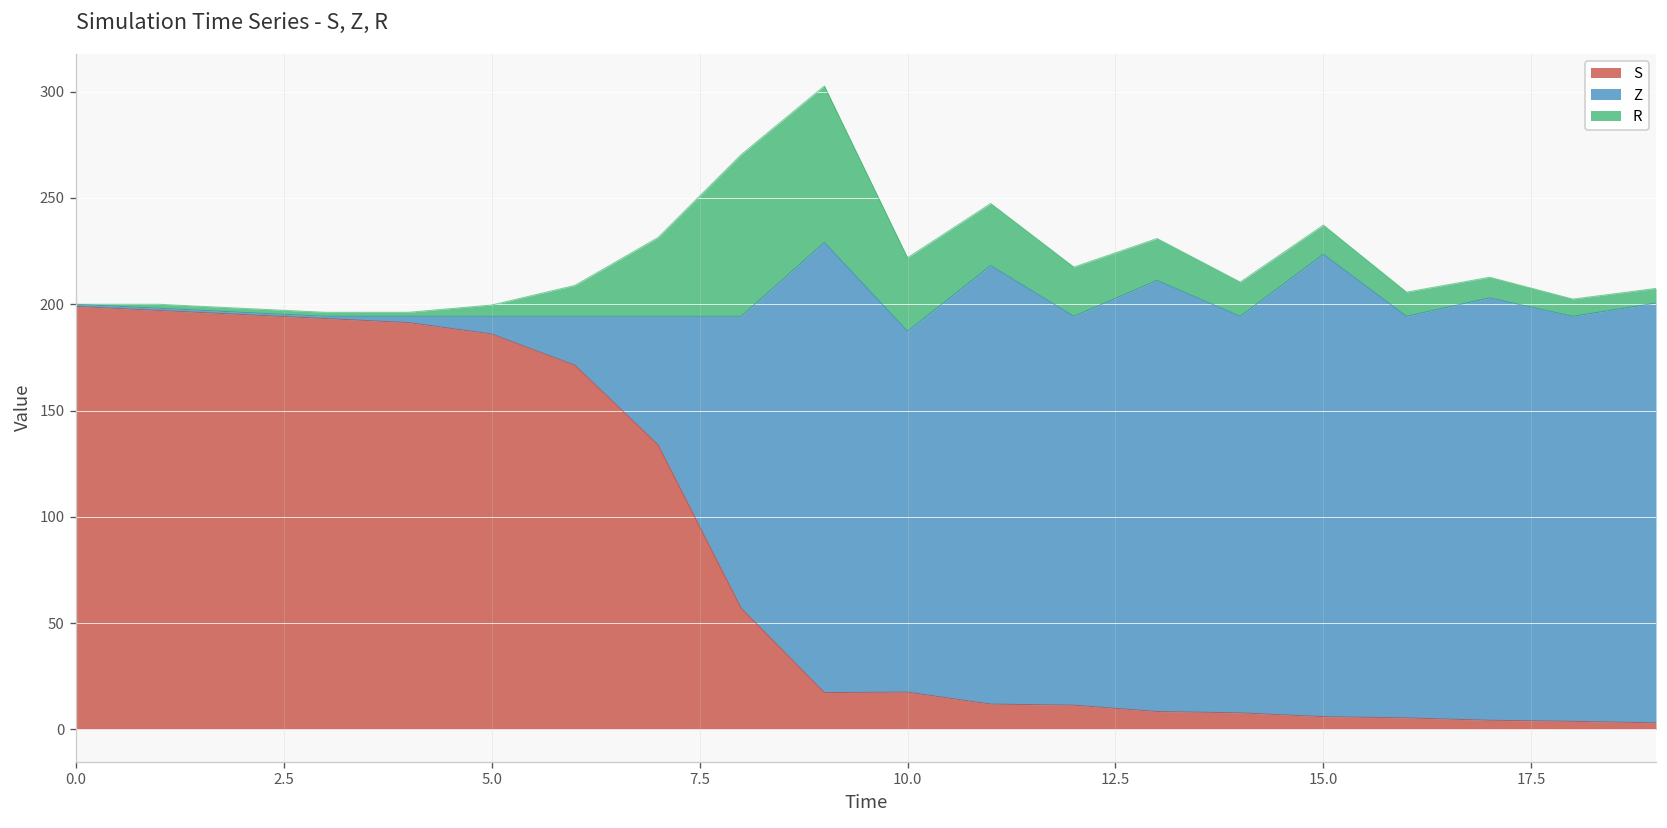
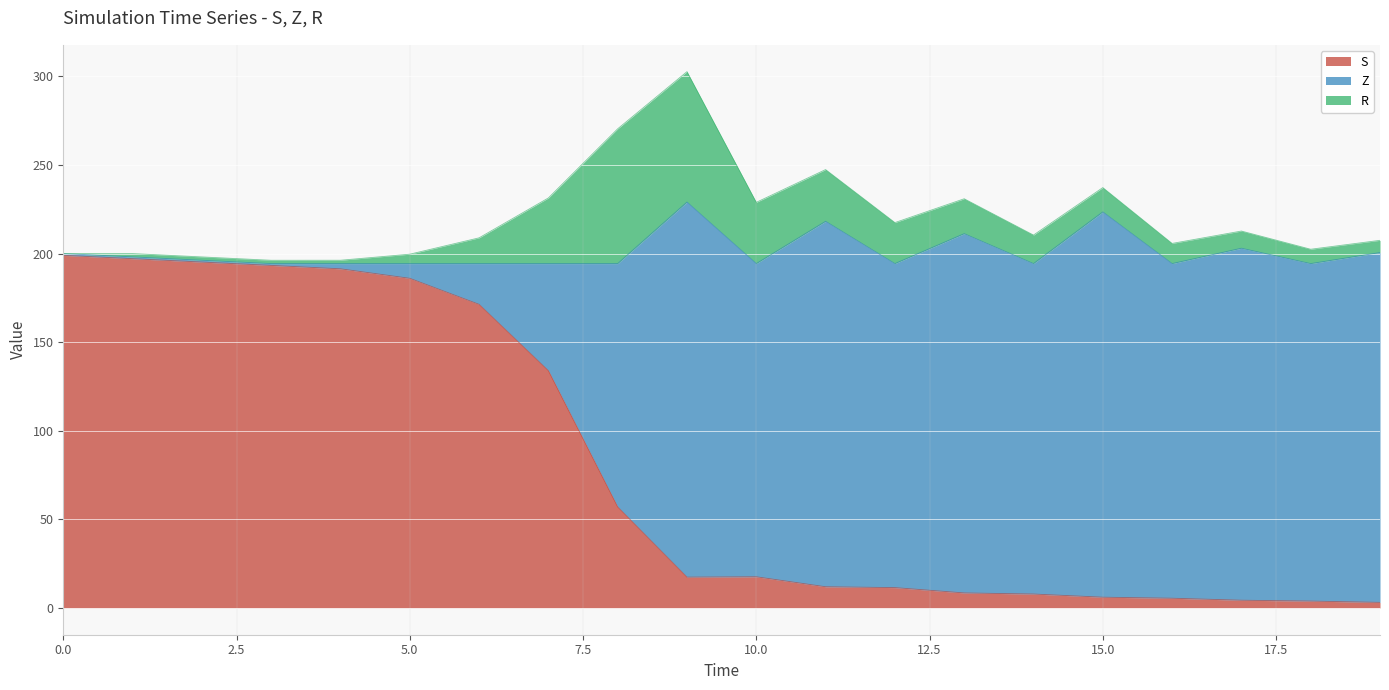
  {
    "S": {
      "5.0": 186,
      "10.0": 18,
      "15.0": 6
    },
    "Z": {
      "5.0": 8,
-     "10.0": 170,
+     "10.0": 177,
      "15.0": 217
    },
    "R": {
      "5.0": 5,
      "10.0": 35,
      "15.0": 14
    }
  }
